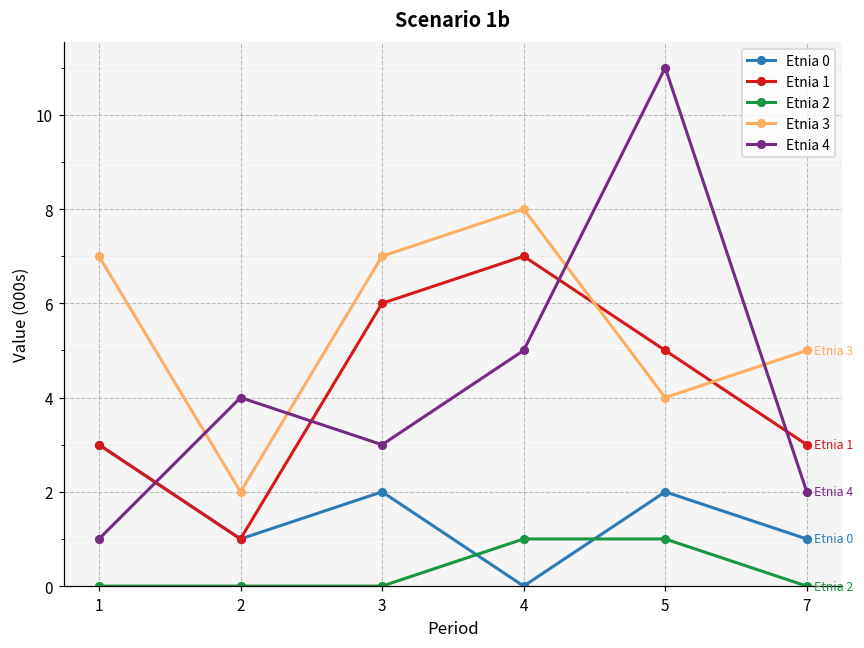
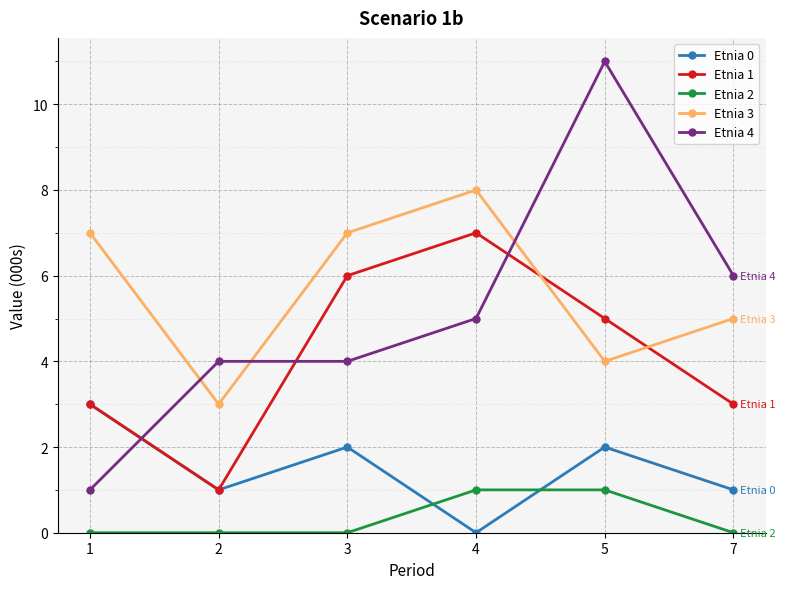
  {
    "Etnia 0": {
      "3": 2,
      "4": 0,
      "5": 2
    },
    "Etnia 1": {
      "3": 6,
      "4": 7,
      "5": 5
    },
    "Etnia 2": {
      "1": 0,
      "2": 0,
      "3": 0,
      "4": 1,
      "5": 1
    },
    "Etnia 3": {
      "1": 7,
-     "2": 2,
+     "2": 3,
      "3": 7,
      "4": 8,
      "5": 4
    },
    "Etnia 4": {
      "1": 1,
      "2": 4,
-     "3": 3,
+     "3": 4,
      "4": 5,
      "5": 11,
-     "7": 2
+     "7": 6
    }
  }
